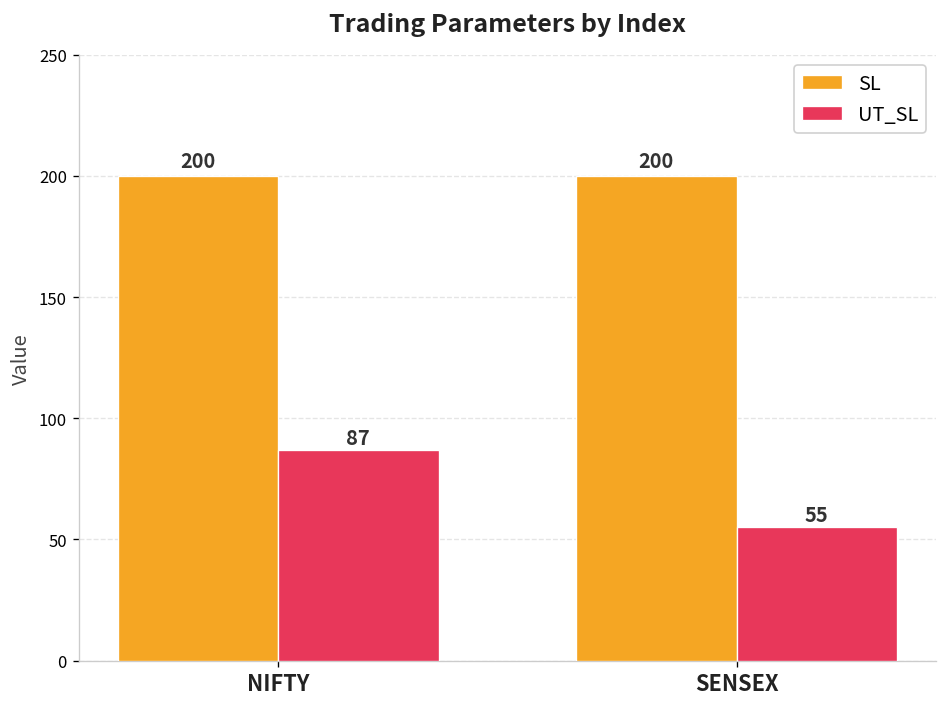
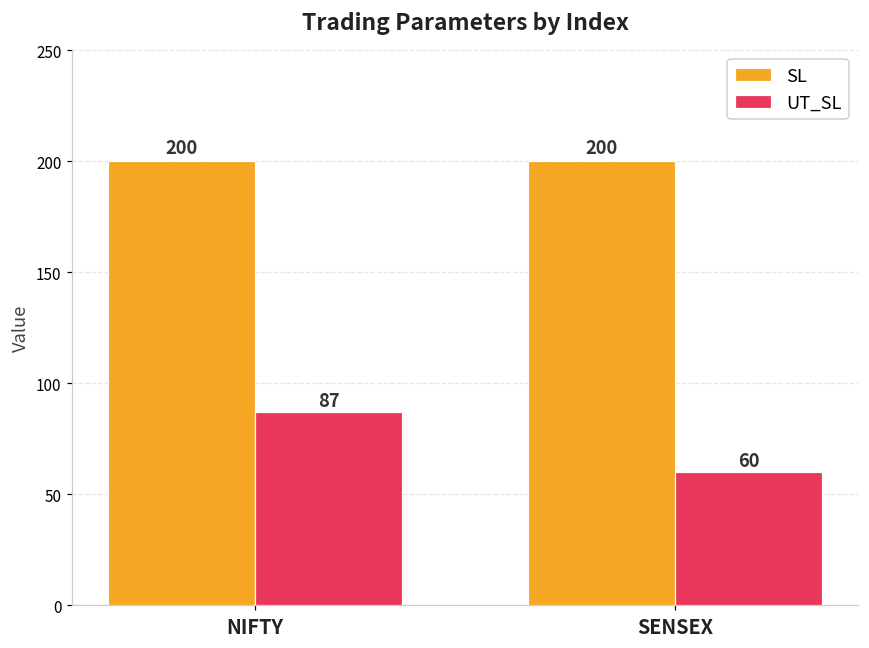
  {
    "SL": {
      "NIFTY": 200,
      "SENSEX": 200
    },
    "UT_SL": {
      "NIFTY": 87,
-     "SENSEX": 55
+     "SENSEX": 60
    }
  }
